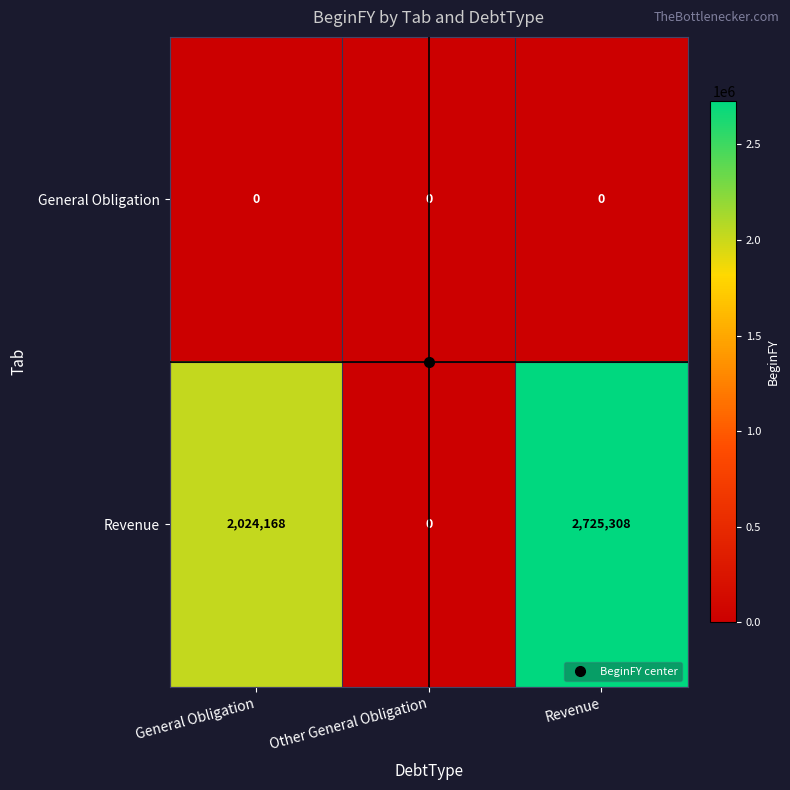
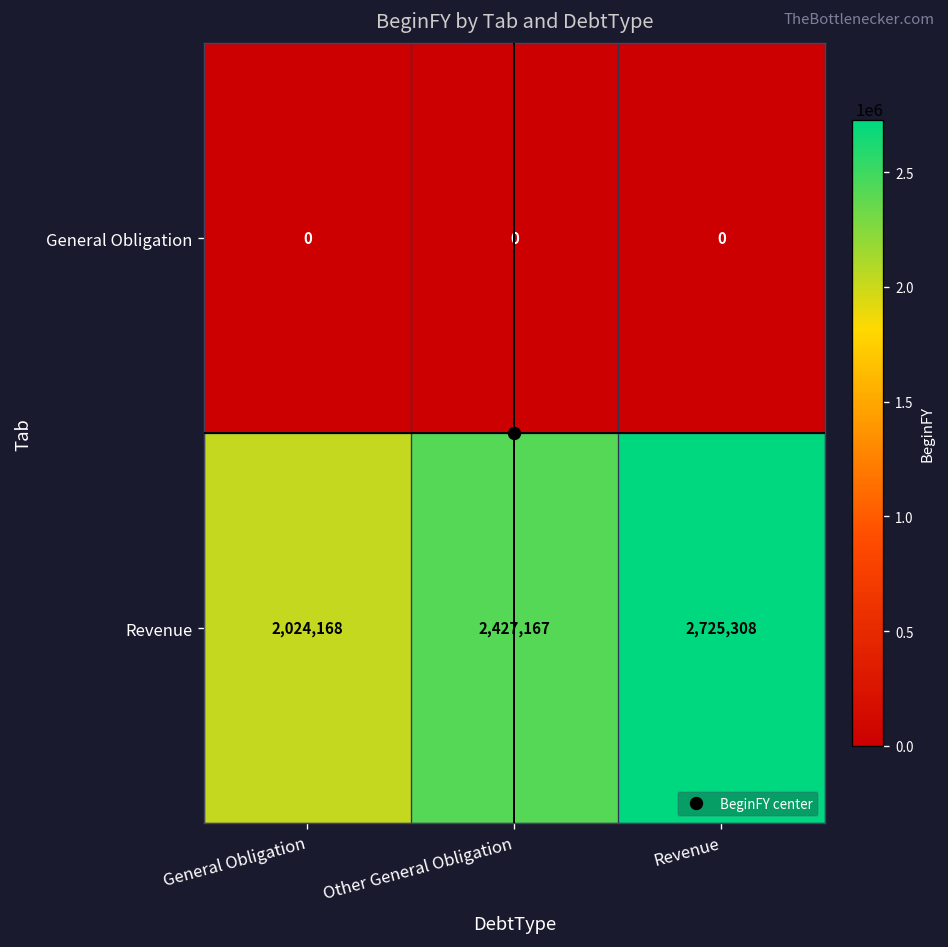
  {
    "General Obligation": {
      "General Obligation": "0",
      "Other General Obligation": "0",
      "Revenue": "0"
    },
    "Revenue": {
      "General Obligation": "2,024,168",
-     "Other General Obligation": "0",
+     "Other General Obligation": "2,427,167",
      "Revenue": "2,725,308"
    }
  }
